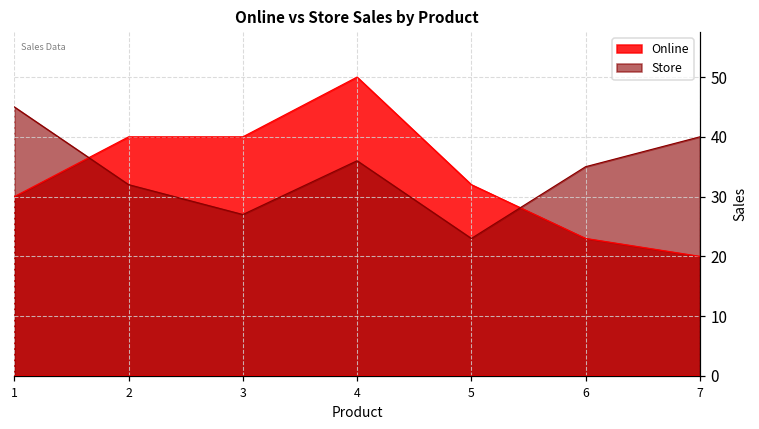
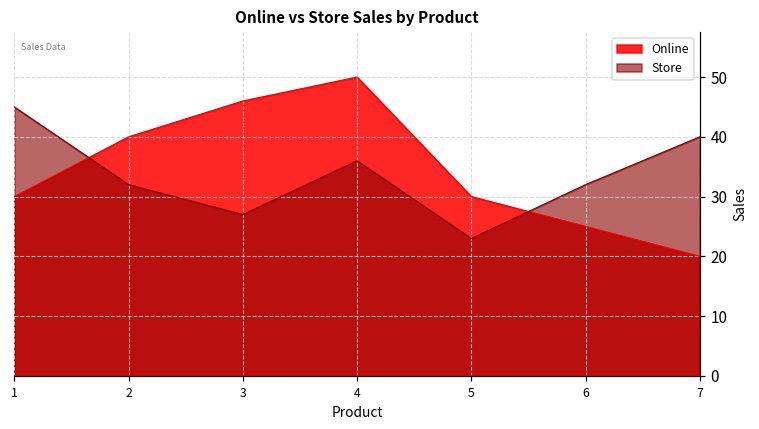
  {
    "Online": {
      "1": 30,
      "2": 40,
-     "3": 40,
+     "3": 46,
      "4": 50,
-     "5": 32,
-     "6": 23,
+     "5": 30,
+     "6": 25,
      "7": 20
    },
    "Store": {
      "1": 45,
      "2": 32,
      "3": 27,
      "4": 36,
      "5": 23,
-     "6": 35,
+     "6": 32,
      "7": 40
    }
  }
